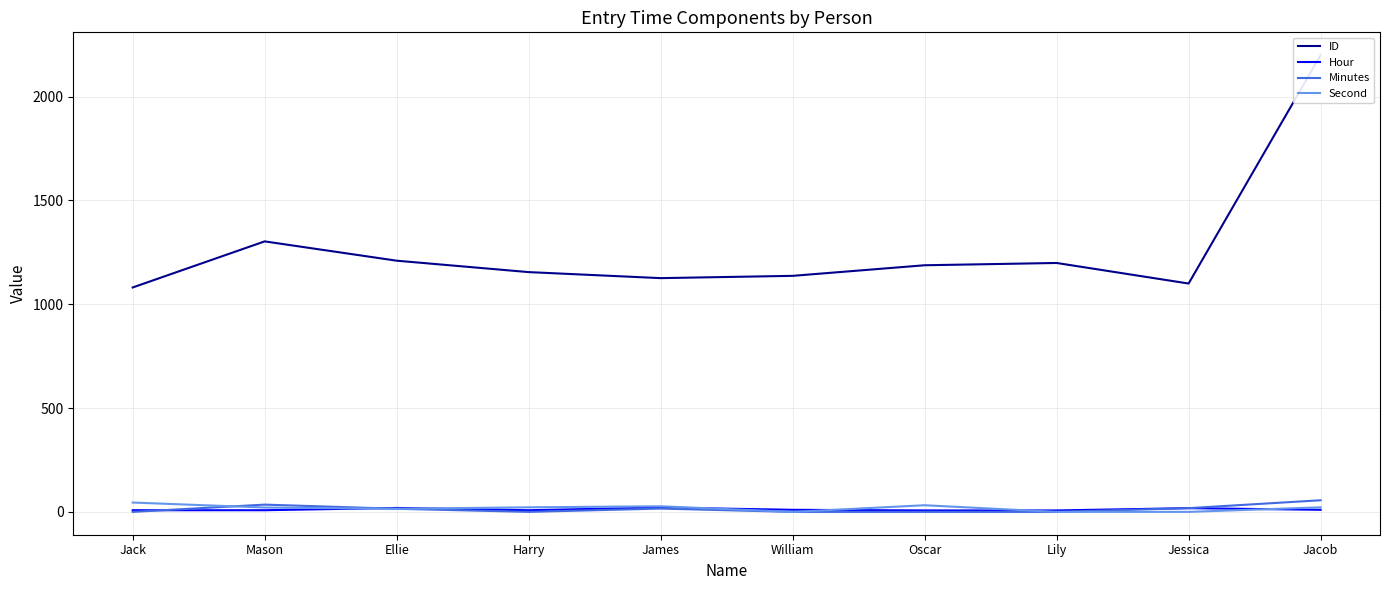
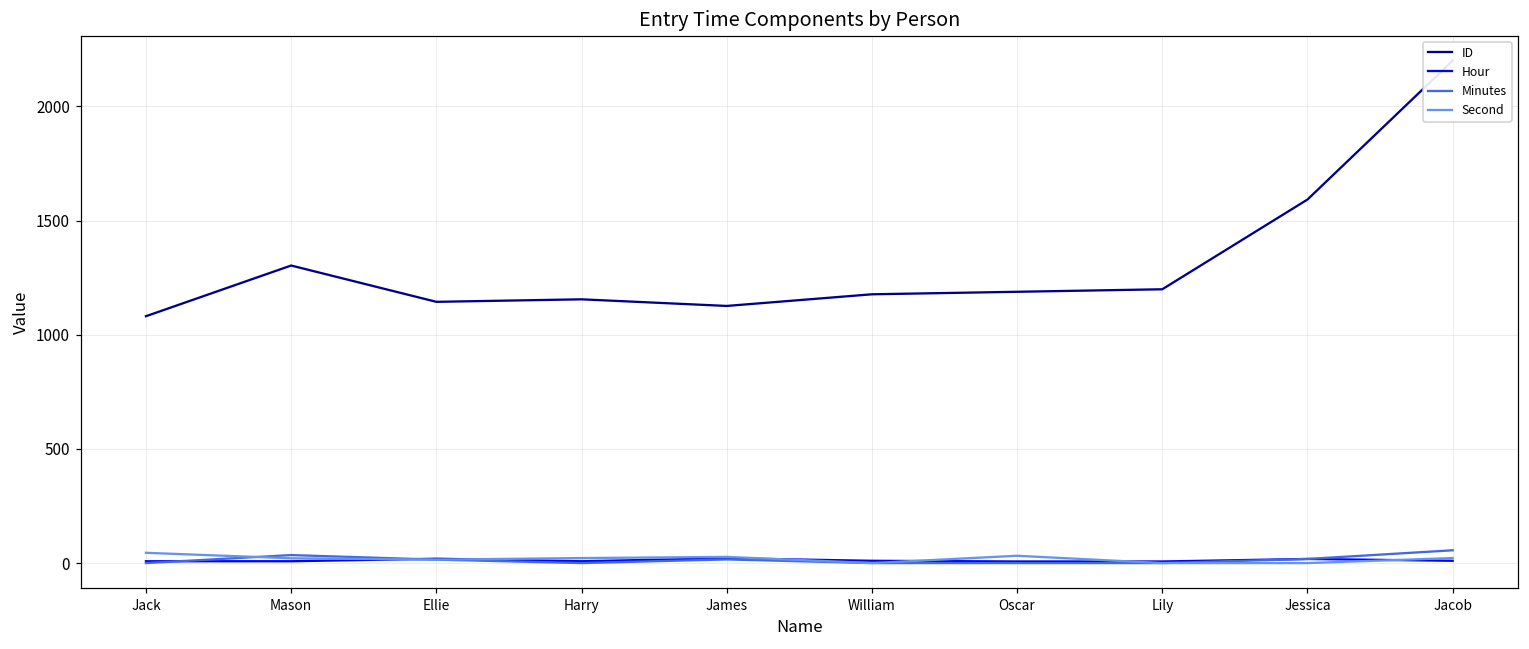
  {
    "ID": {
      "Jack": 1080,
      "Mason": 1300,
-     "Ellie": 1210,
+     "Ellie": 1140,
      "Harry": 1160,
      "James": 1130,
-     "William": 1140,
+     "William": 1180,
      "Oscar": 1190,
      "Lily": 1200,
-     "Jessica": 1100
+     "Jessica": 1590
    },
    "Hour": {
      "Mason": 10
    }
  }
